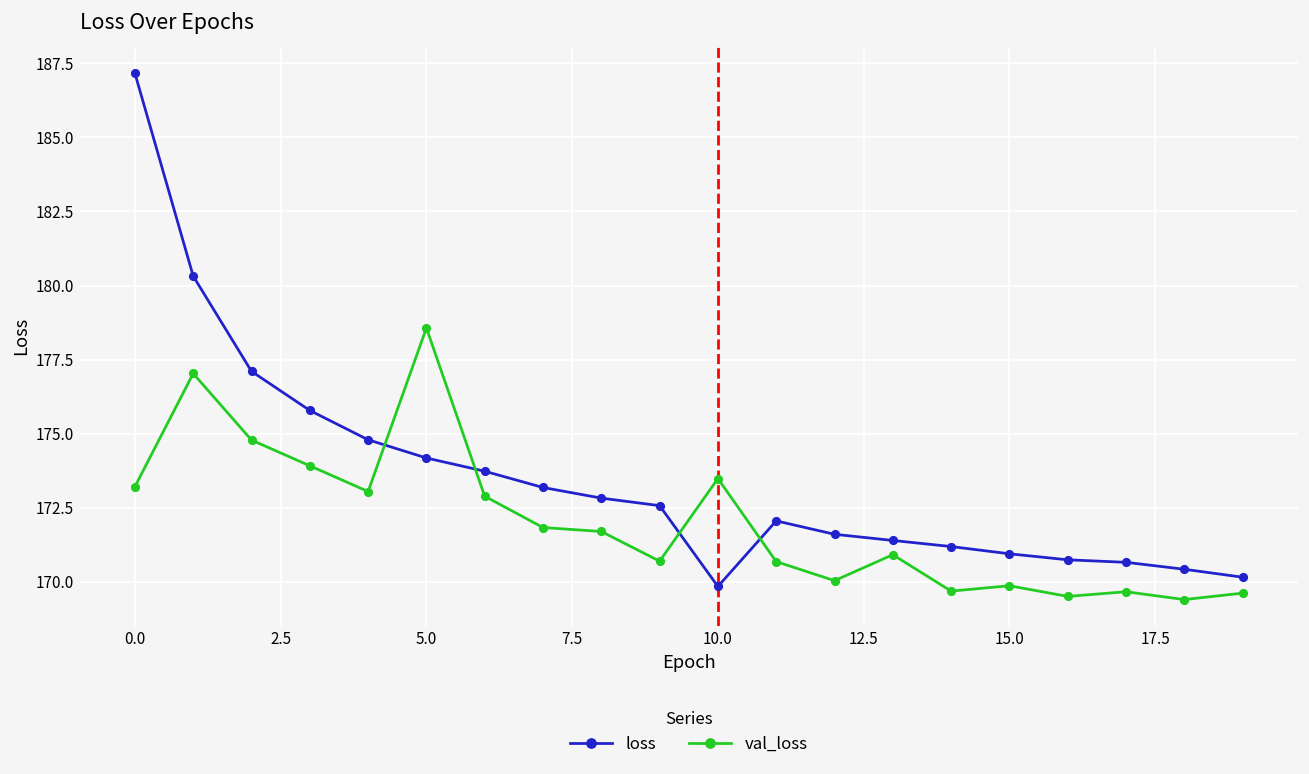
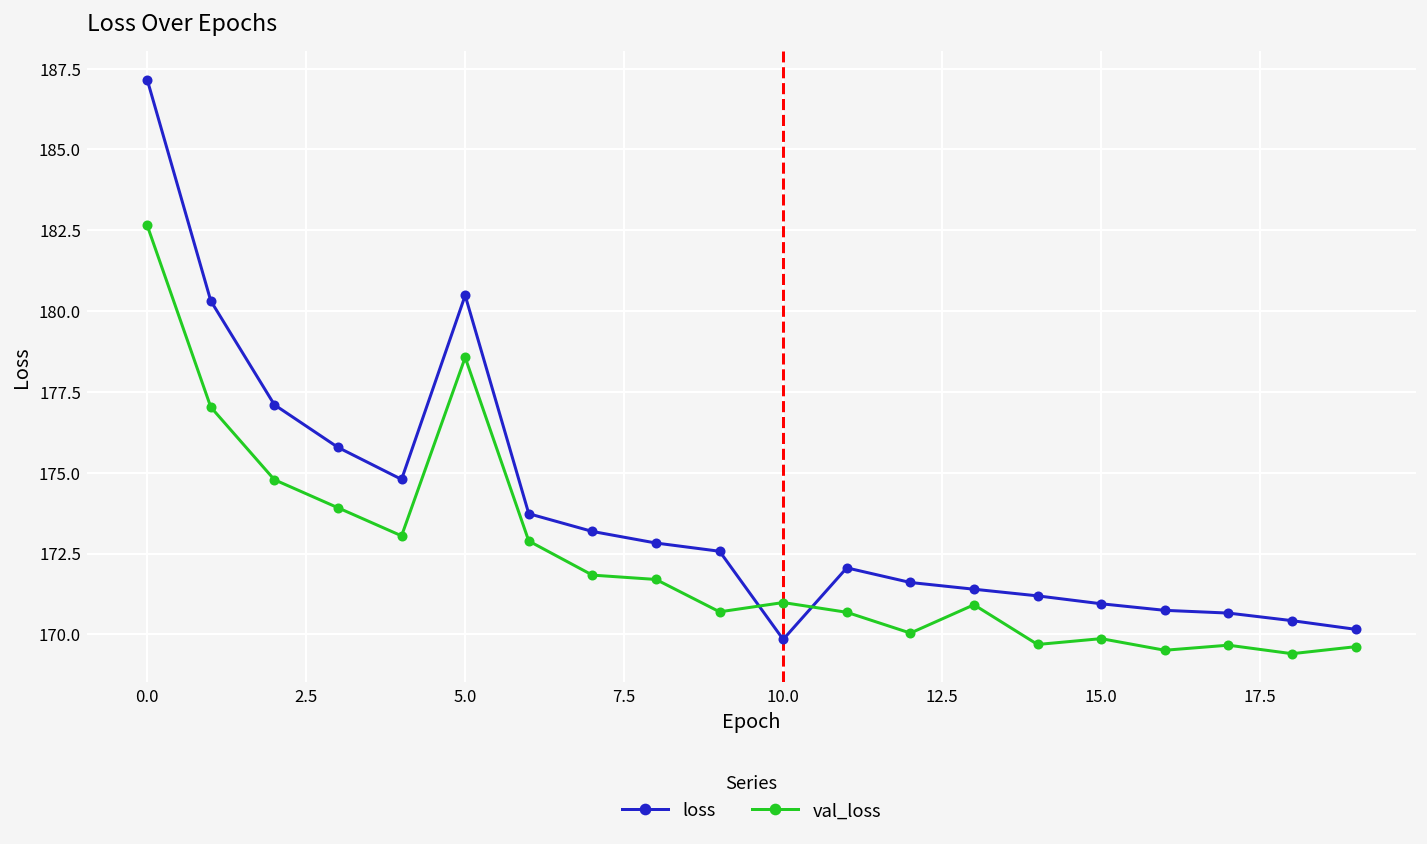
  {
    "loss": {
      "0.0": 187.2,
-     "5.0": 174.2,
+     "5.0": 180.5,
      "10.0": 169.8,
      "15.0": 170.9
    },
    "val_loss": {
-     "0.0": 173.2,
+     "0.0": 182.7,
      "5.0": 178.6,
-     "10.0": 173.5,
+     "10.0": 171.0,
      "15.0": 169.9
    }
  }
